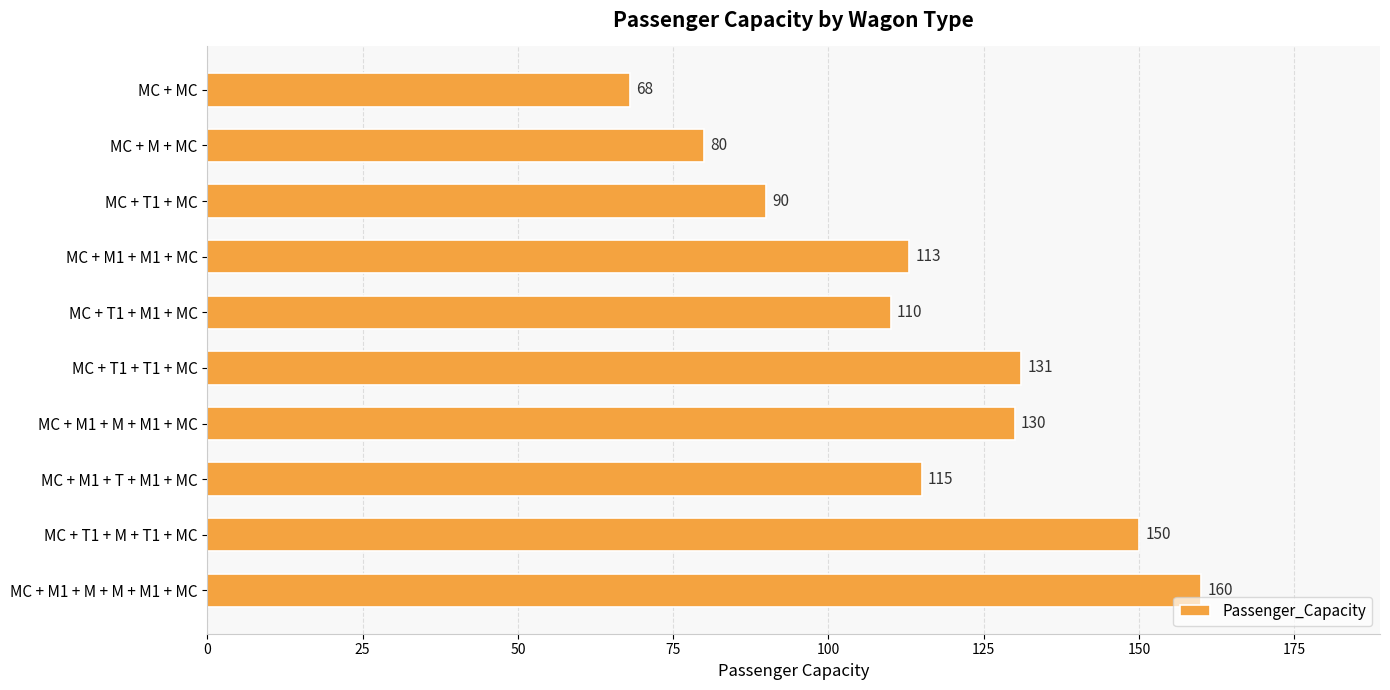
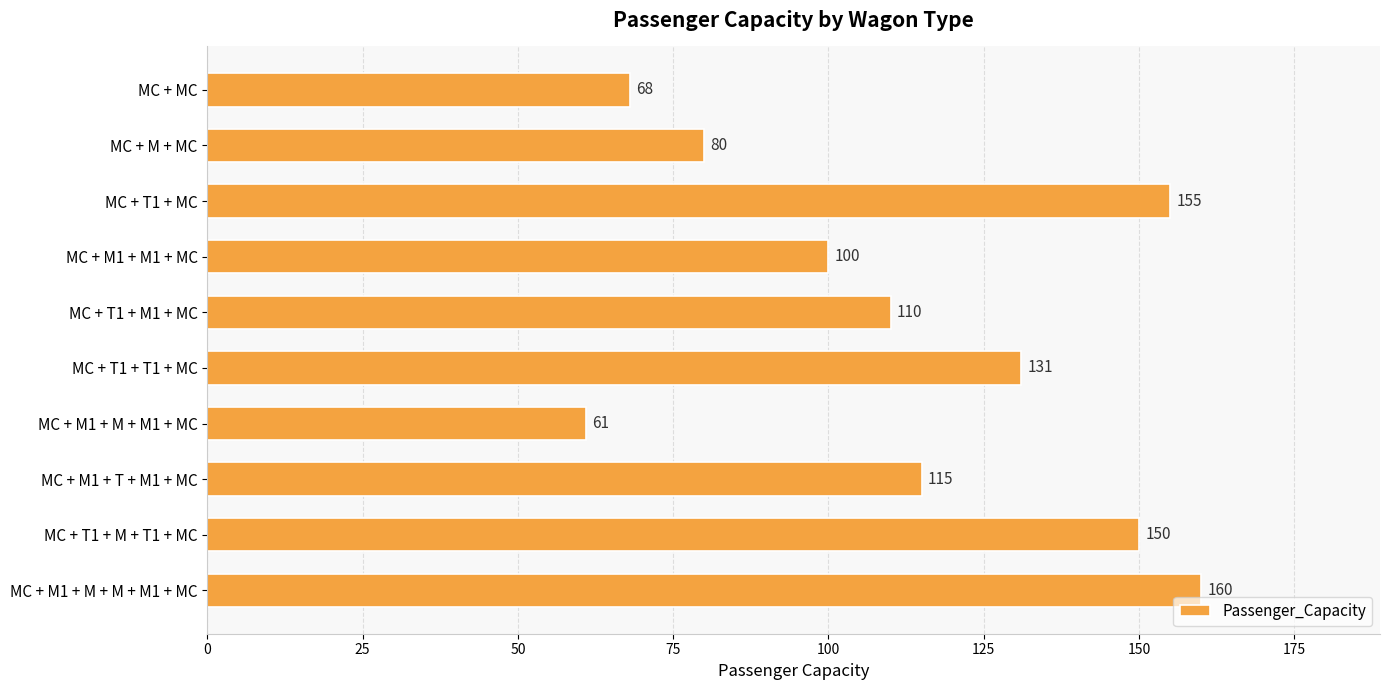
  {
    "MC + MC": 68,
    "MC + M + MC": 80,
-   "MC + T1 + MC": 90,
-   "MC + M1 + M1 + MC": 113,
+   "MC + T1 + MC": 155,
+   "MC + M1 + M1 + MC": 100,
    "MC + T1 + M1 + MC": 110,
    "MC + T1 + T1 + MC": 131,
-   "MC + M1 + M + M1 + MC": 130,
+   "MC + M1 + M + M1 + MC": 61,
    "MC + M1 + T + M1 + MC": 115,
    "MC + T1 + M + T1 + MC": 150
  }
